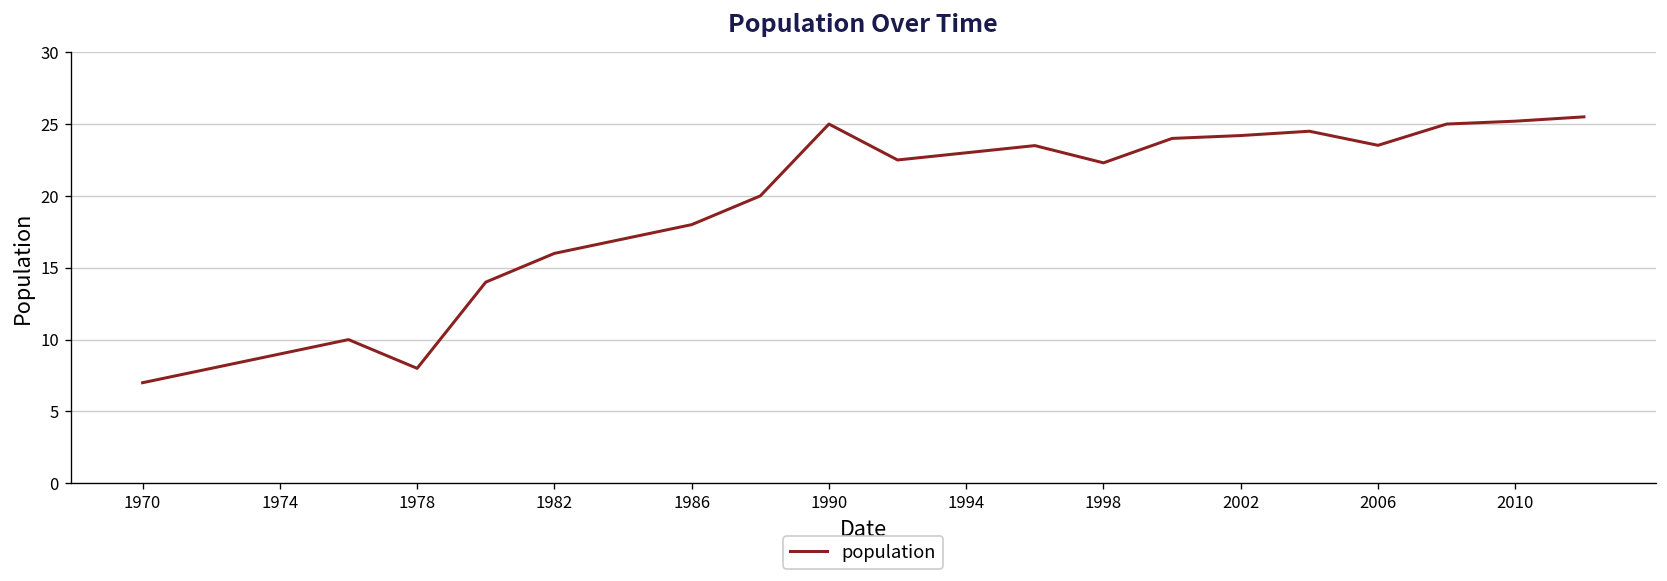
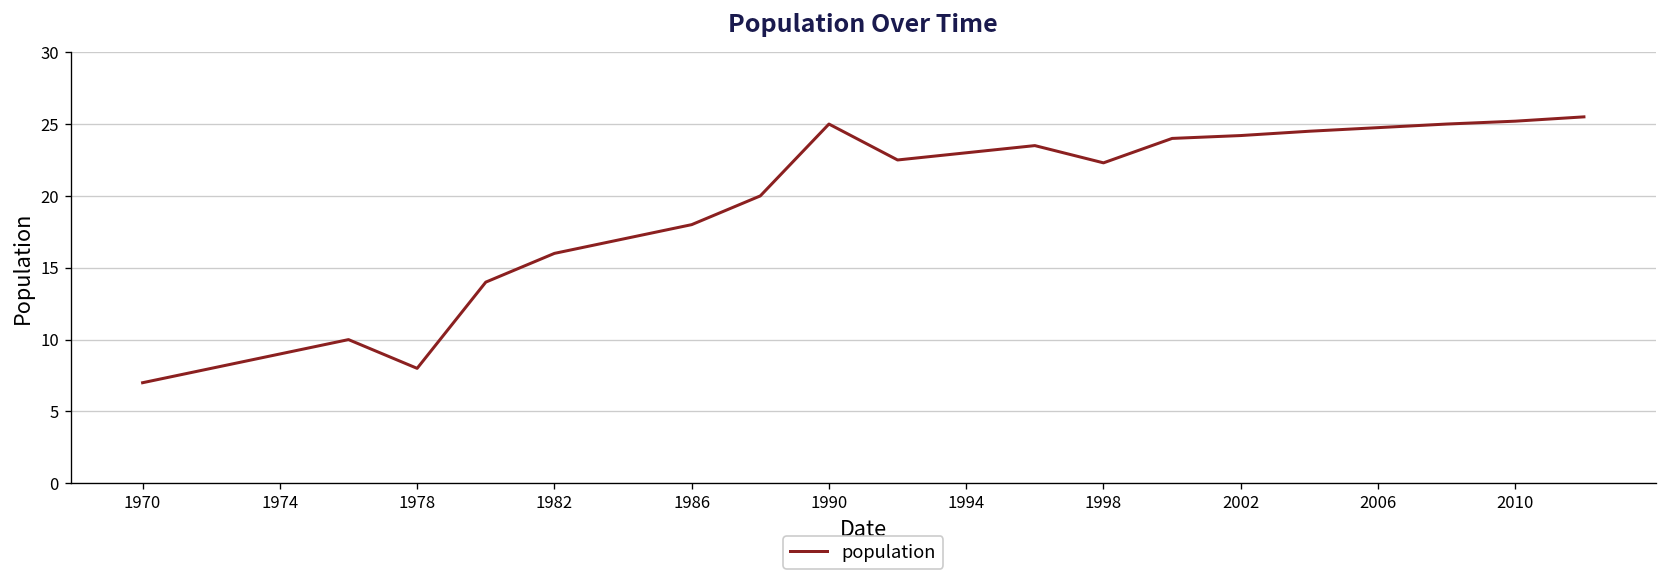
  {
    "1970": 7.0,
    "1974": 9.0,
    "1978": 8.0,
    "1982": 16.0,
    "1986": 18.0,
    "1990": 25.0,
    "1994": 23.0,
    "1998": 22.3,
    "2002": 24.2,
-   "2006": 23.5,
+   "2006": 24.8,
    "2010": 25.2
  }
